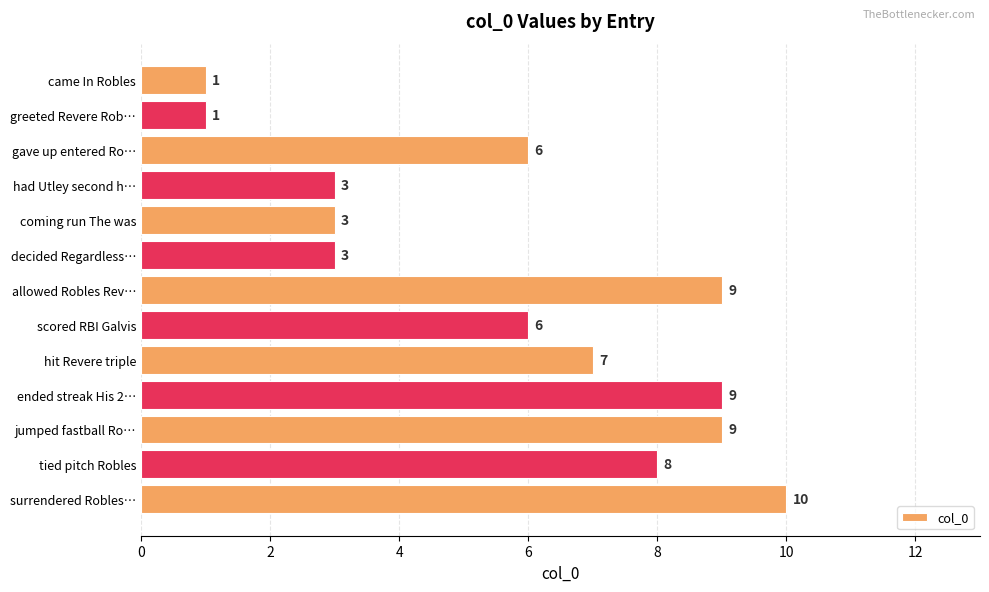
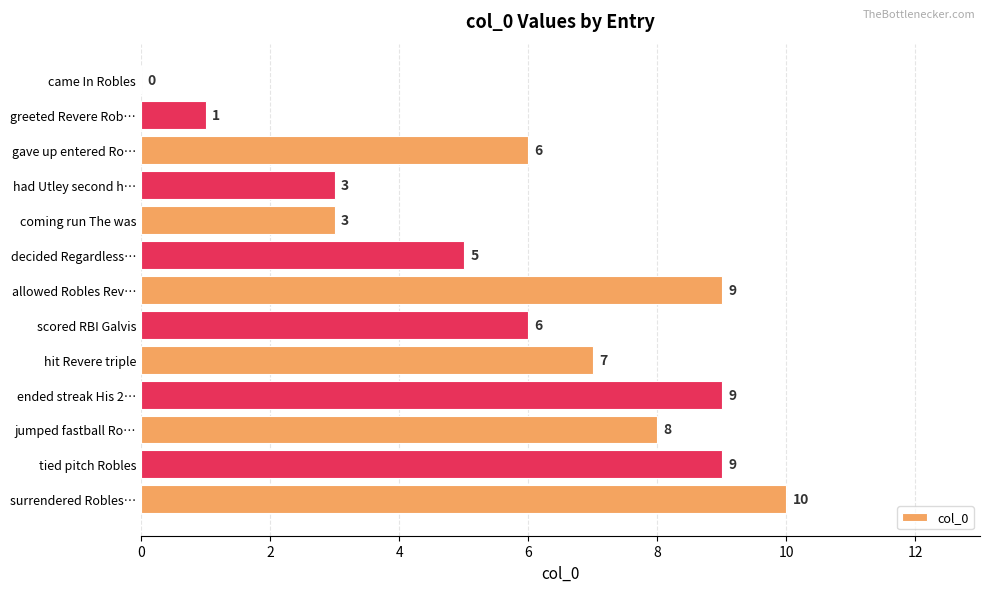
  {
-   "came In Robles": 1,
+   "came In Robles": 0,
    "greeted Revere Rob…": 1,
    "gave up entered Ro…": 6,
    "had Utley second h…": 3,
    "coming run The was": 3,
-   "decided Regardless…": 3,
+   "decided Regardless…": 5,
    "allowed Robles Rev…": 9,
    "scored RBI Galvis": 6,
    "hit Revere triple": 7,
    "ended streak His 2…": 9,
-   "jumped fastball Ro…": 9,
-   "tied pitch Robles": 8,
+   "jumped fastball Ro…": 8,
+   "tied pitch Robles": 9,
    "surrendered Robles…": 10
  }
